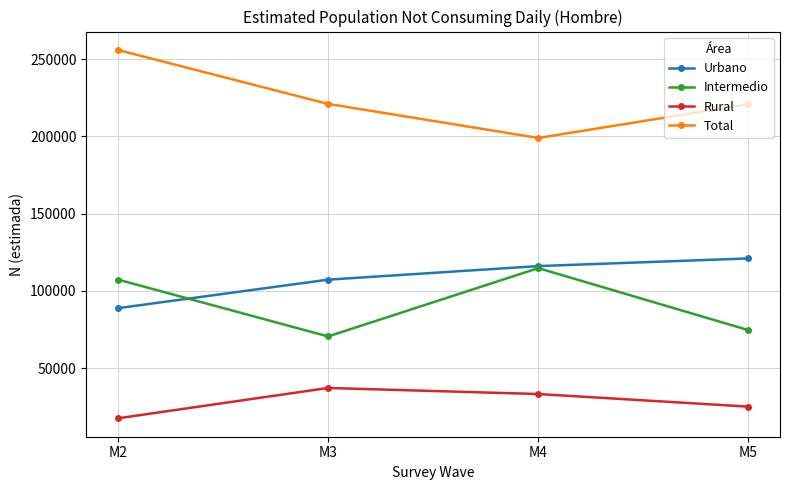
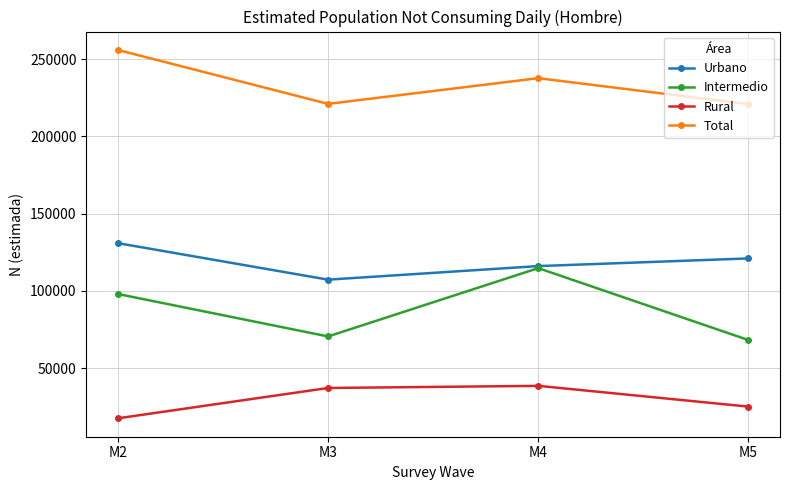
  {
    "Urbano": {
-     "M2": 89000,
+     "M2": 131000,
      "M3": 107000,
      "M5": 121000
    },
    "Intermedio": {
-     "M2": 107000,
+     "M2": 98000,
      "M3": 71000,
-     "M5": 75000
+     "M5": 68000
    },
    "Rural": {
      "M2": 18000,
      "M3": 37000,
-     "M4": 33000,
+     "M4": 39000,
      "M5": 25000
    },
    "Total": {
      "M2": 256000,
      "M3": 221000,
-     "M4": 199000
+     "M4": 238000
    }
  }
